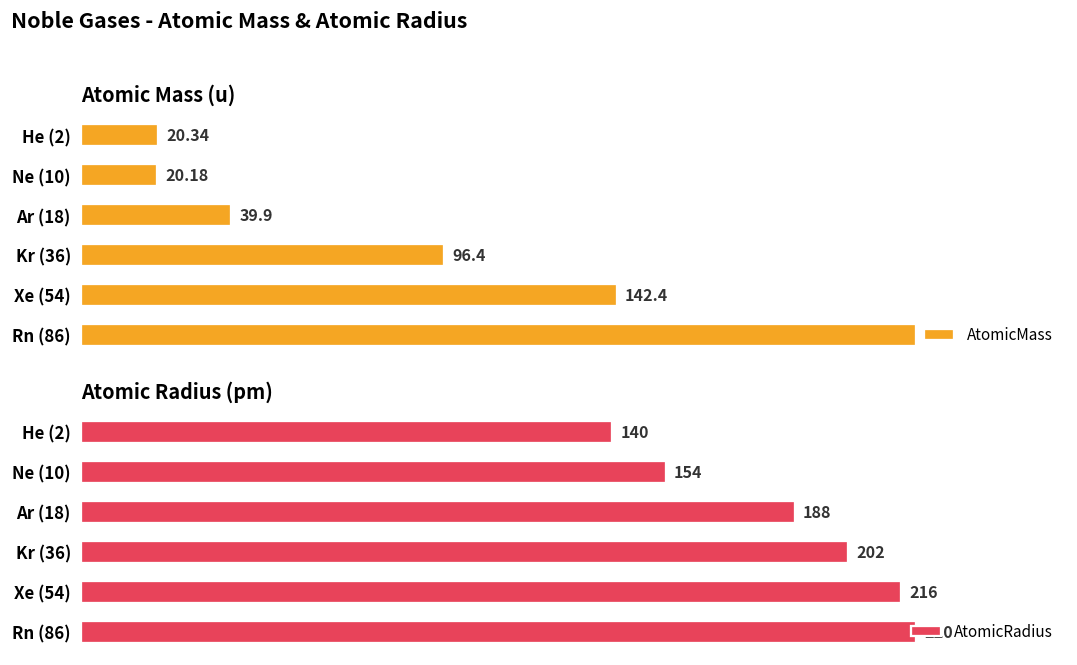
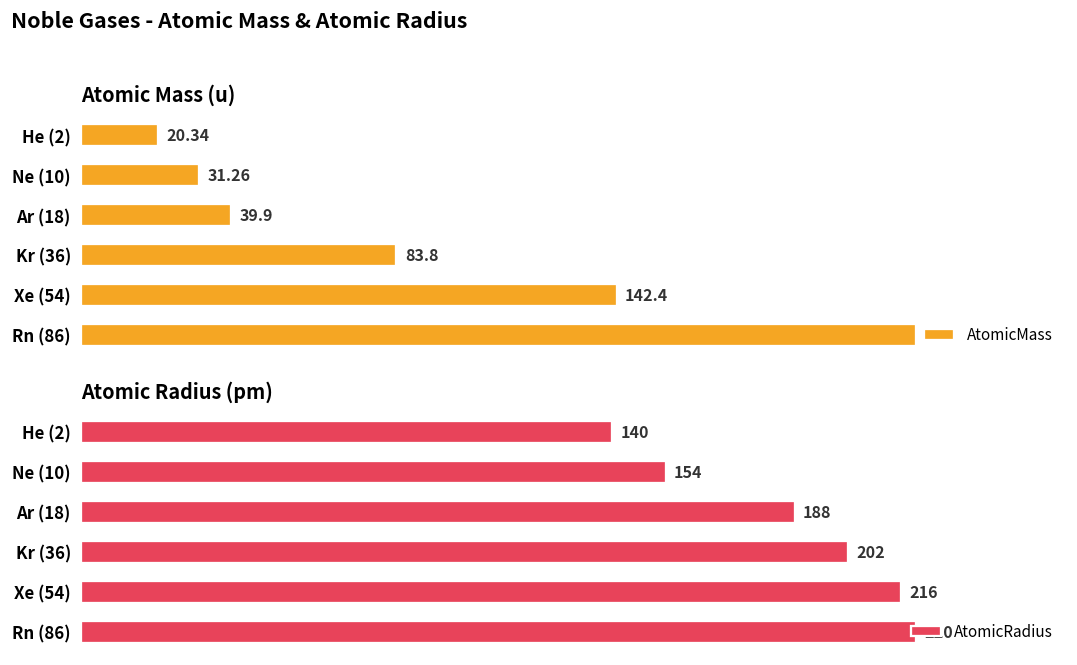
  {
    "Atomic Mass (u)": {
      "He (2)": 20.34,
-     "Ne (10)": 20.18,
+     "Ne (10)": 31.26,
      "Ar (18)": 39.9,
-     "Kr (36)": 96.4,
+     "Kr (36)": 83.8,
      "Xe (54)": 142.4,
      "Rn (86)": 222
    },
    "Atomic Radius (pm)": {
      "He (2)": 140,
      "Ne (10)": 154,
      "Ar (18)": 188,
      "Kr (36)": 202,
      "Xe (54)": 216,
      "Rn (86)": 220
    }
  }
